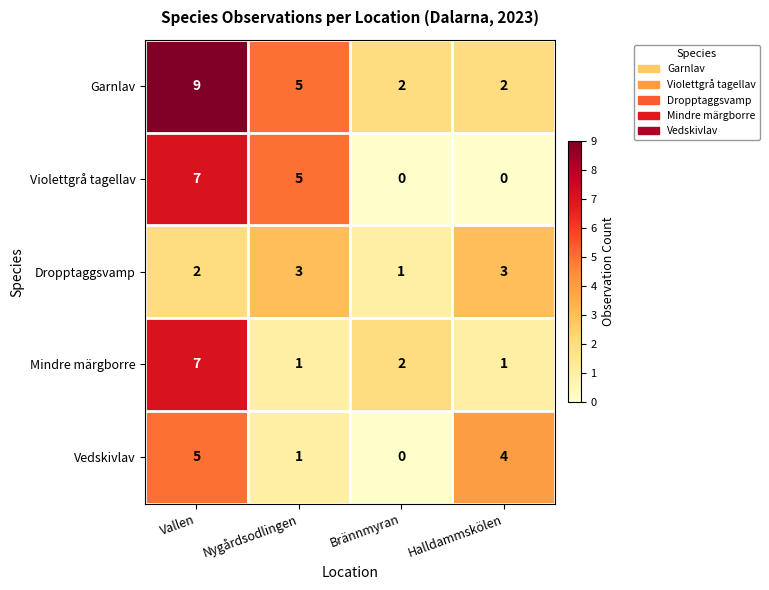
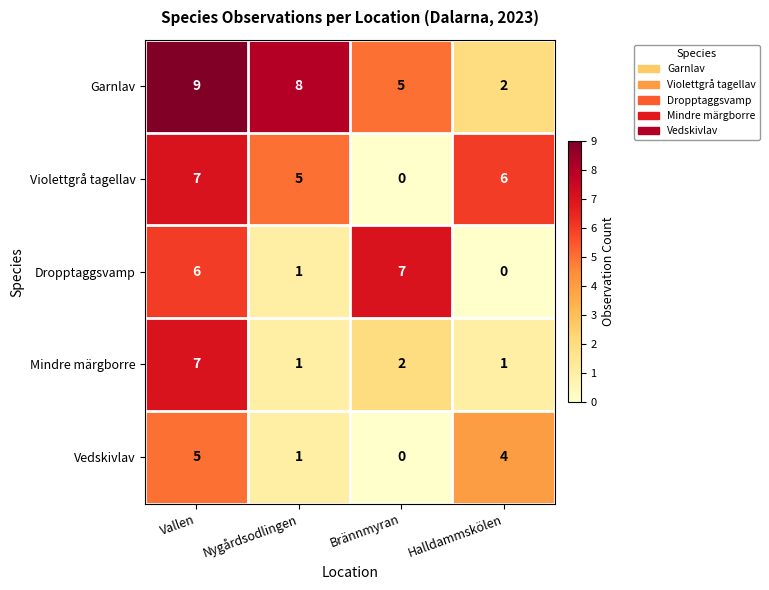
  {
    "Garnlav": {
      "Vallen": 9,
-     "Nygårdsodlingen": 5,
-     "Brännmyran": 2,
+     "Nygårdsodlingen": 8,
+     "Brännmyran": 5,
      "Halldammskölen": 2
    },
    "Violettgrå tagellav": {
      "Vallen": 7,
      "Nygårdsodlingen": 5,
      "Brännmyran": 0,
-     "Halldammskölen": 0
+     "Halldammskölen": 6
    },
    "Dropptaggsvamp": {
-     "Vallen": 2,
-     "Nygårdsodlingen": 3,
-     "Brännmyran": 1,
-     "Halldammskölen": 3
+     "Vallen": 6,
+     "Nygårdsodlingen": 1,
+     "Brännmyran": 7,
+     "Halldammskölen": 0
    },
    "Mindre märgborre": {
      "Vallen": 7,
      "Nygårdsodlingen": 1,
      "Brännmyran": 2,
      "Halldammskölen": 1
    },
    "Vedskivlav": {
      "Vallen": 5,
      "Nygårdsodlingen": 1,
      "Brännmyran": 0,
      "Halldammskölen": 4
    }
  }
